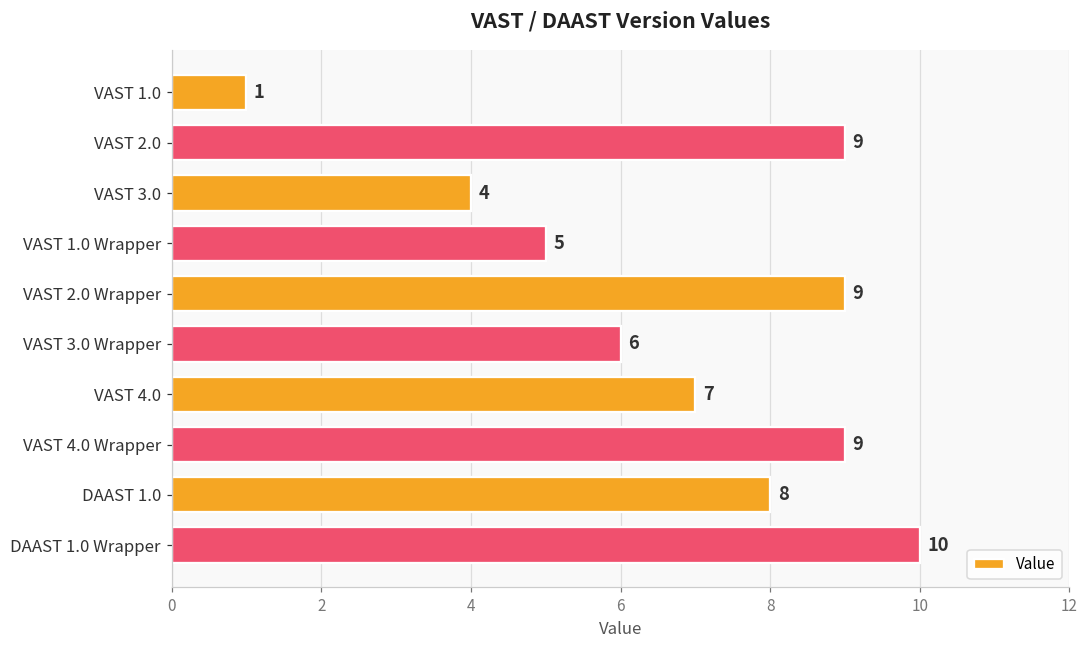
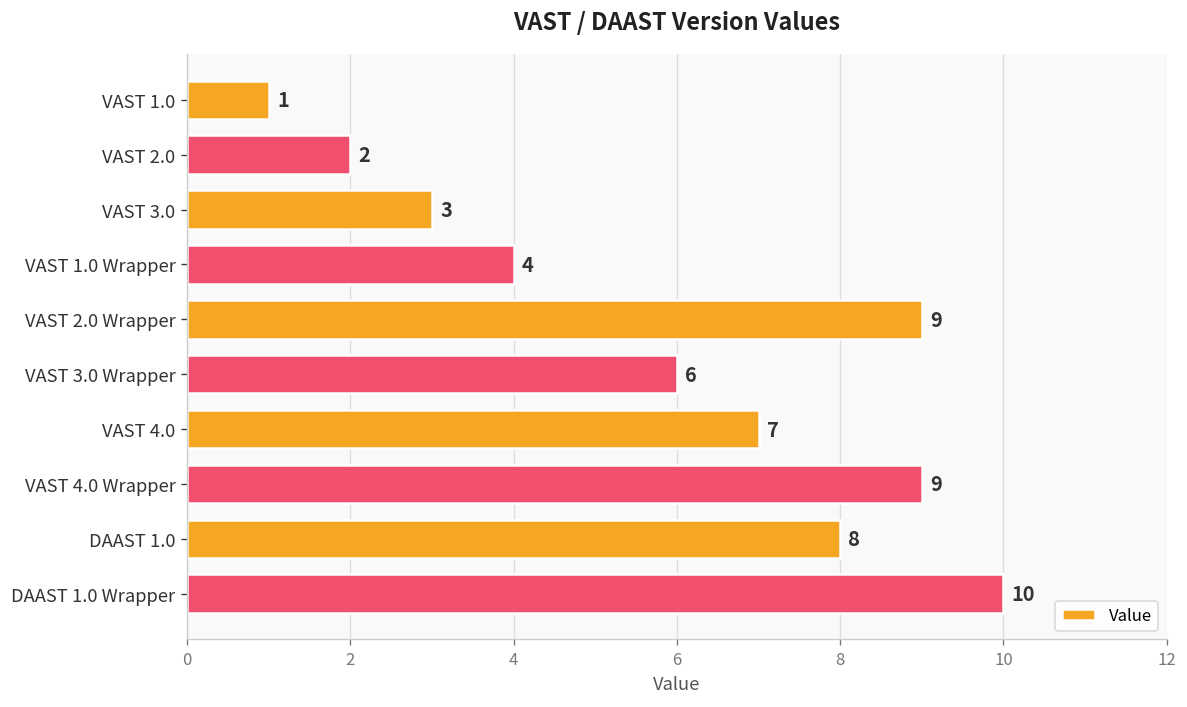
  {
    "VAST 1.0": 1,
-   "VAST 2.0": 9,
-   "VAST 3.0": 4,
-   "VAST 1.0 Wrapper": 5,
+   "VAST 2.0": 2,
+   "VAST 3.0": 3,
+   "VAST 1.0 Wrapper": 4,
    "VAST 2.0 Wrapper": 9,
    "VAST 3.0 Wrapper": 6,
    "VAST 4.0": 7,
    "VAST 4.0 Wrapper": 9,
    "DAAST 1.0": 8,
    "DAAST 1.0 Wrapper": 10
  }
